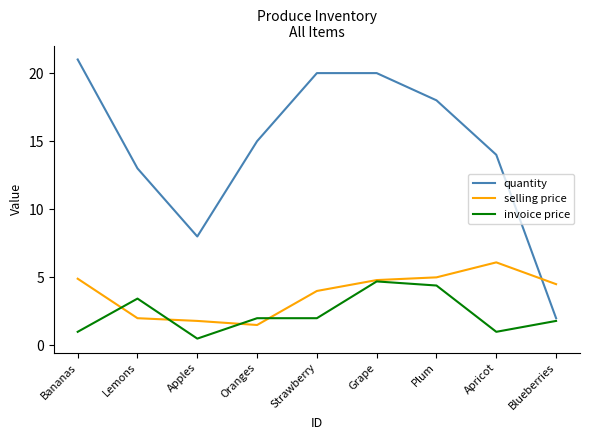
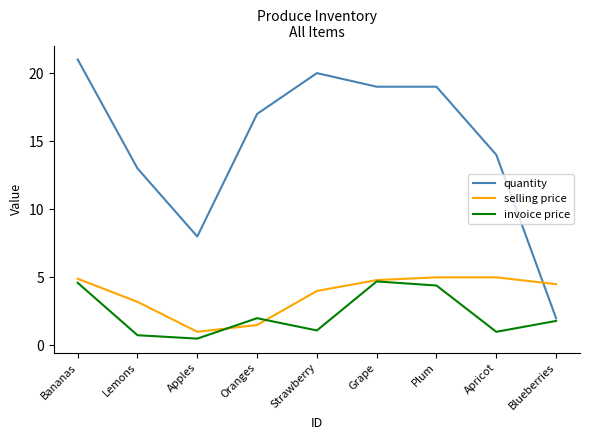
  {
    "quantity": {
      "Bananas": 21,
      "Lemons": 13,
      "Apples": 8,
-     "Oranges": 15,
+     "Oranges": 17,
      "Strawberry": 20,
-     "Grape": 20,
-     "Plum": 18,
+     "Grape": 19,
+     "Plum": 19,
      "Apricot": 14,
      "Blueberries": 2
    },
    "selling price": {
      "Bananas": 4.9,
-     "Lemons": 2.0,
-     "Apples": 1.8,
+     "Lemons": 3.2,
+     "Apples": 1.0,
      "Oranges": 1.5,
      "Strawberry": 4.0,
      "Plum": 5.0,
-     "Apricot": 6.1,
+     "Apricot": 5.0,
      "Blueberries": 4.5
    },
    "invoice price": {
-     "Bananas": 1.0,
-     "Lemons": 3.4,
+     "Bananas": 4.6,
+     "Lemons": 0.8,
      "Apples": 0.5,
      "Oranges": 2.0,
-     "Strawberry": 2.0,
+     "Strawberry": 1.1,
      "Plum": 4.4,
      "Apricot": 1.0,
      "Blueberries": 1.8
    }
  }
